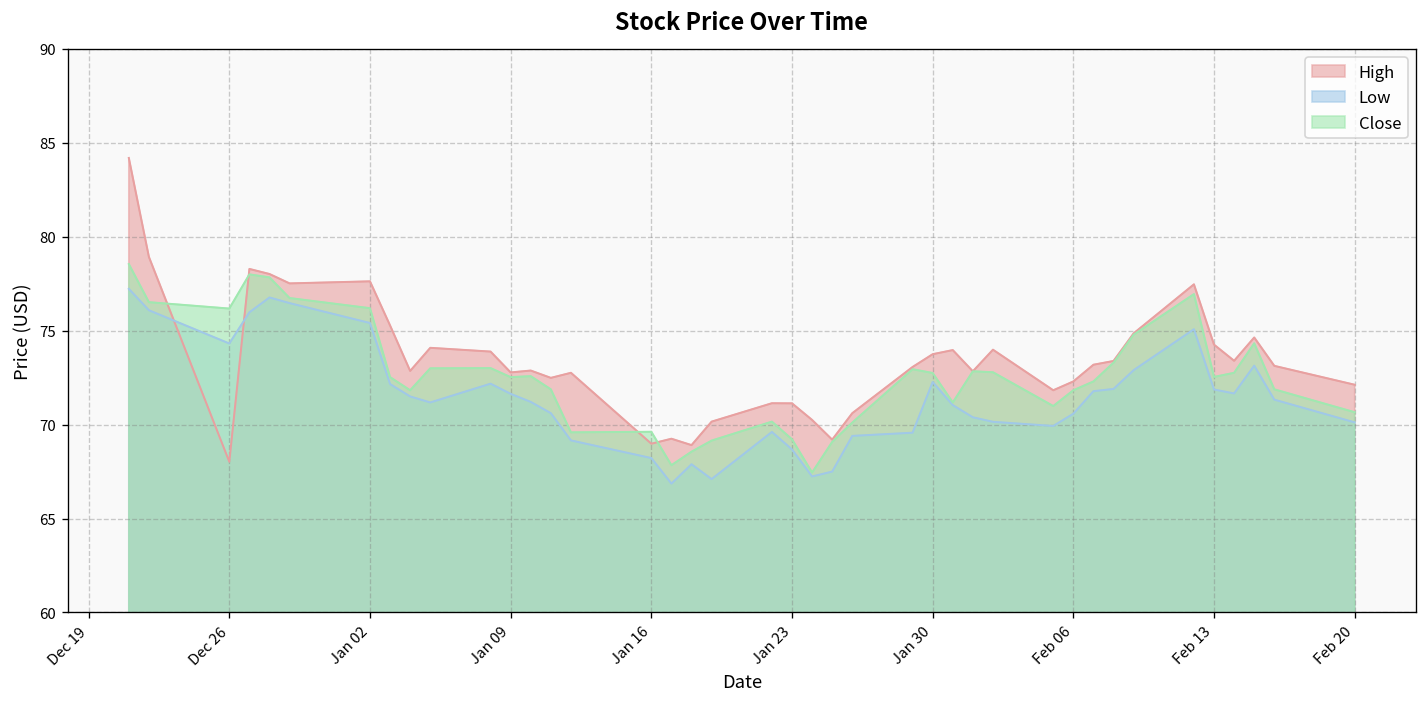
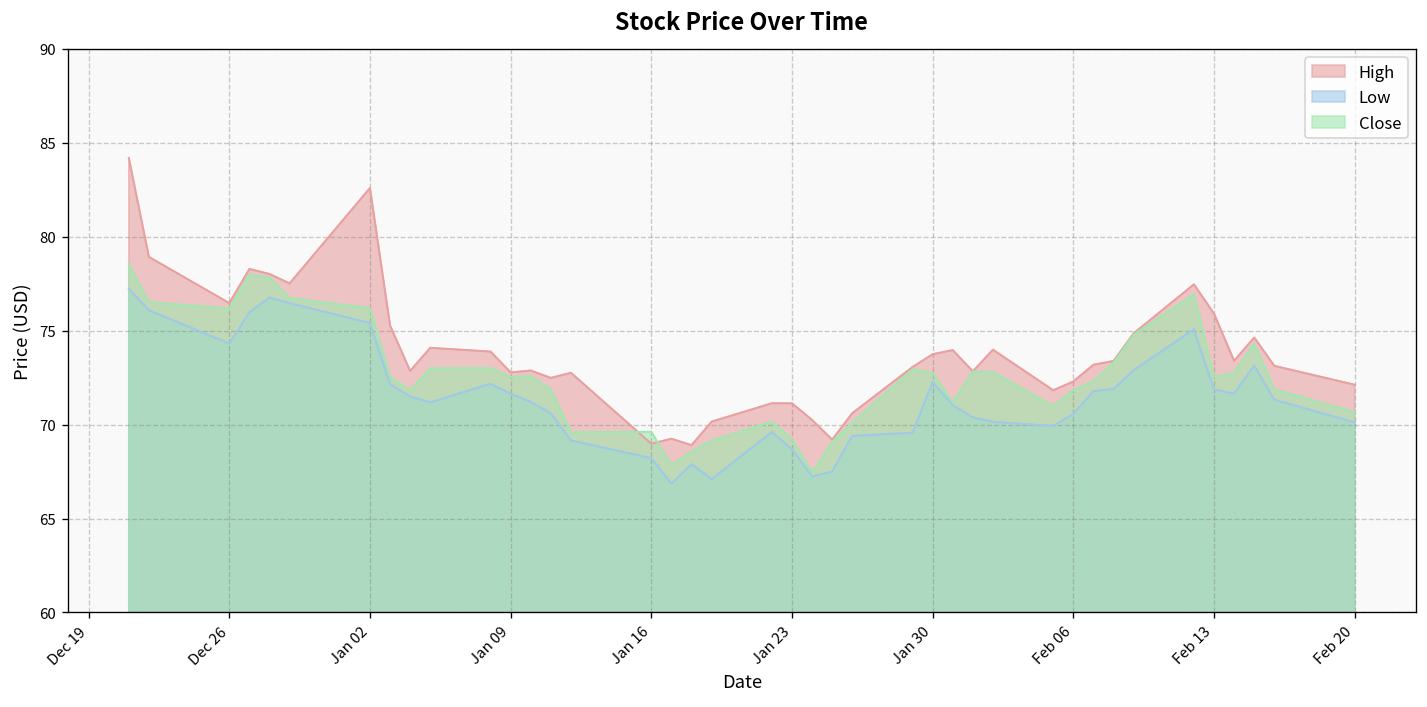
  {
    "High": {
-     "Dec 26": 68.0,
-     "Jan 02": 77.6,
+     "Dec 26": 76.5,
+     "Jan 02": 82.6,
      "Jan 09": 72.8,
      "Jan 16": 69.0,
      "Jan 23": 71.1,
      "Jan 30": 73.8,
      "Feb 06": 72.3,
-     "Feb 13": 74.3,
+     "Feb 13": 75.9,
      "Feb 20": 72.1
    }
  }
